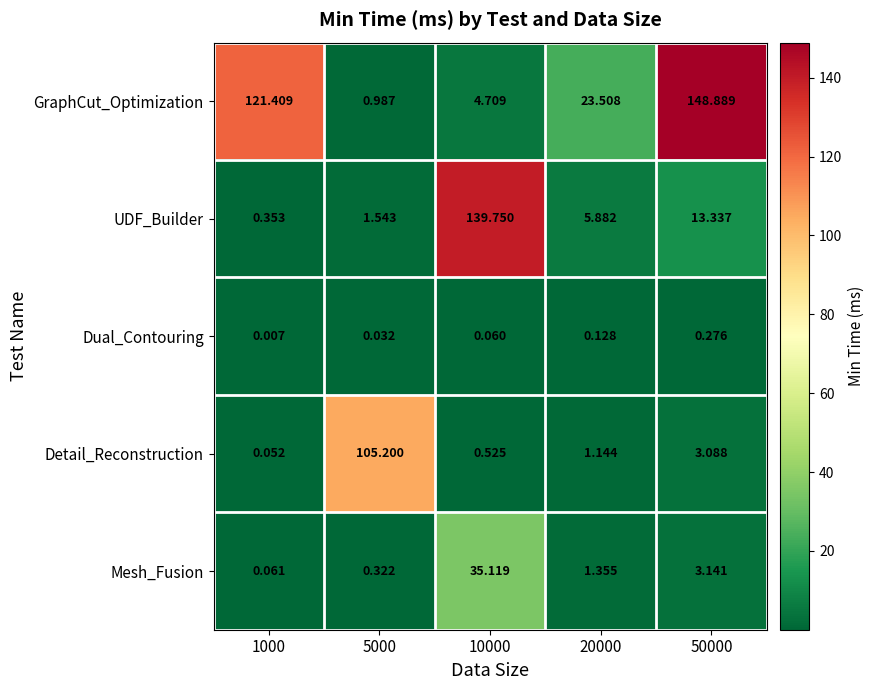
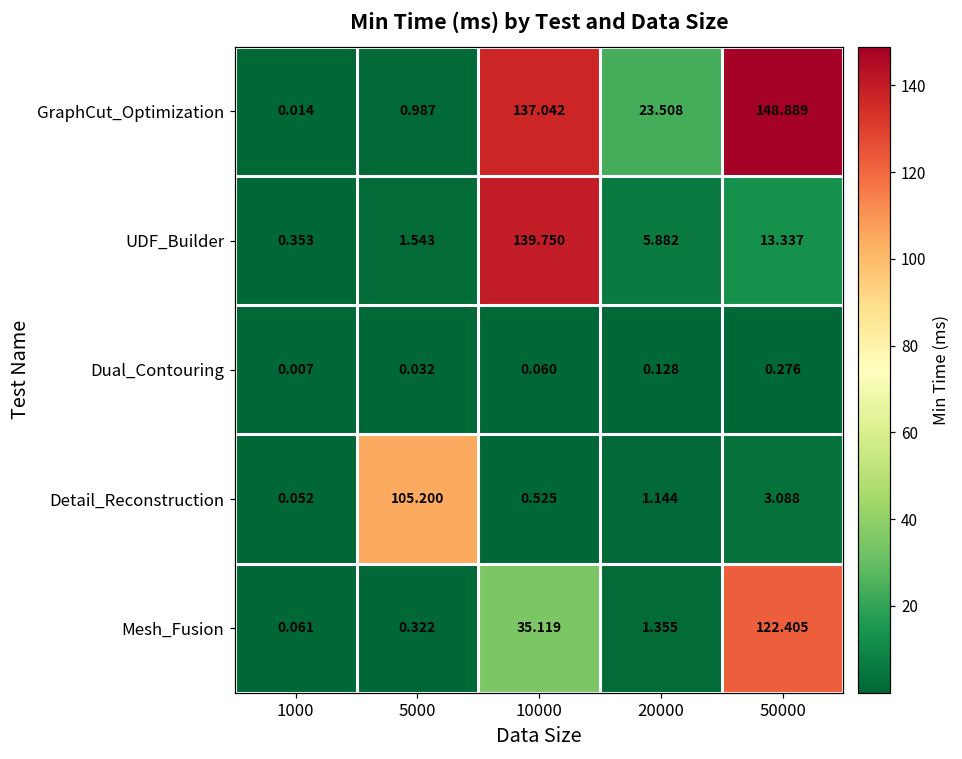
  {
    "GraphCut_Optimization": {
-     "1000": 121.409,
+     "1000": 0.014,
      "5000": 0.987,
-     "10000": 4.709,
+     "10000": 137.042,
      "20000": 23.508,
      "50000": 148.889
    },
    "UDF_Builder": {
      "1000": 0.353,
      "5000": 1.543,
      "10000": 139.750,
      "20000": 5.882,
      "50000": 13.337
    },
    "Dual_Contouring": {
      "1000": 0.007,
      "5000": 0.032,
      "10000": 0.060,
      "20000": 0.128,
      "50000": 0.276
    },
    "Detail_Reconstruction": {
      "1000": 0.052,
      "5000": 105.200,
      "10000": 0.525,
      "20000": 1.144,
      "50000": 3.088
    },
    "Mesh_Fusion": {
      "1000": 0.061,
      "5000": 0.322,
      "10000": 35.119,
      "20000": 1.355,
-     "50000": 3.141
+     "50000": 122.405
    }
  }
